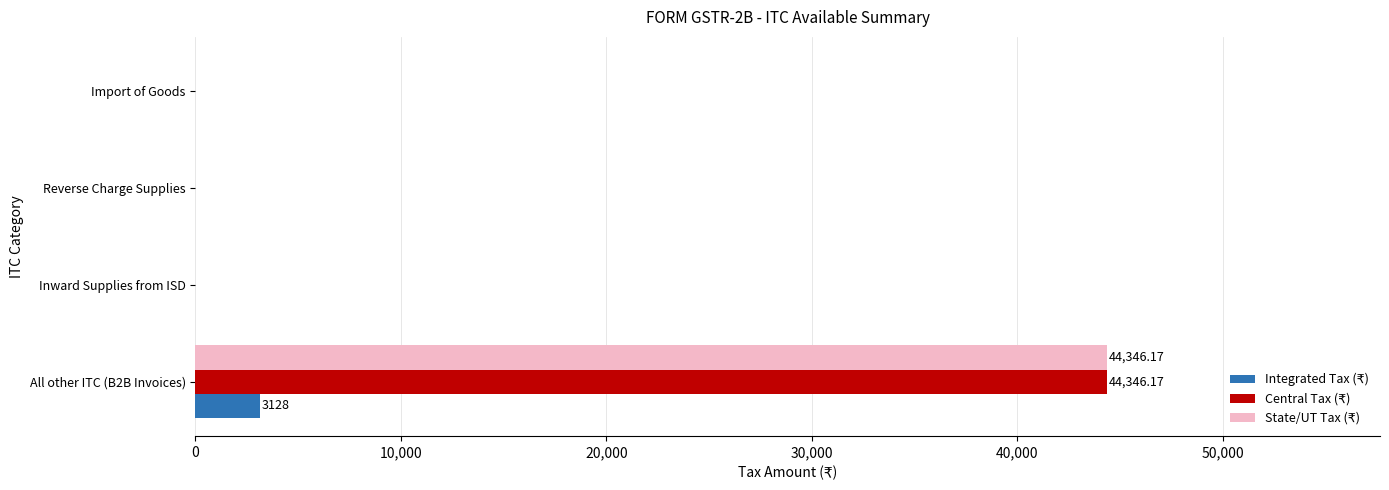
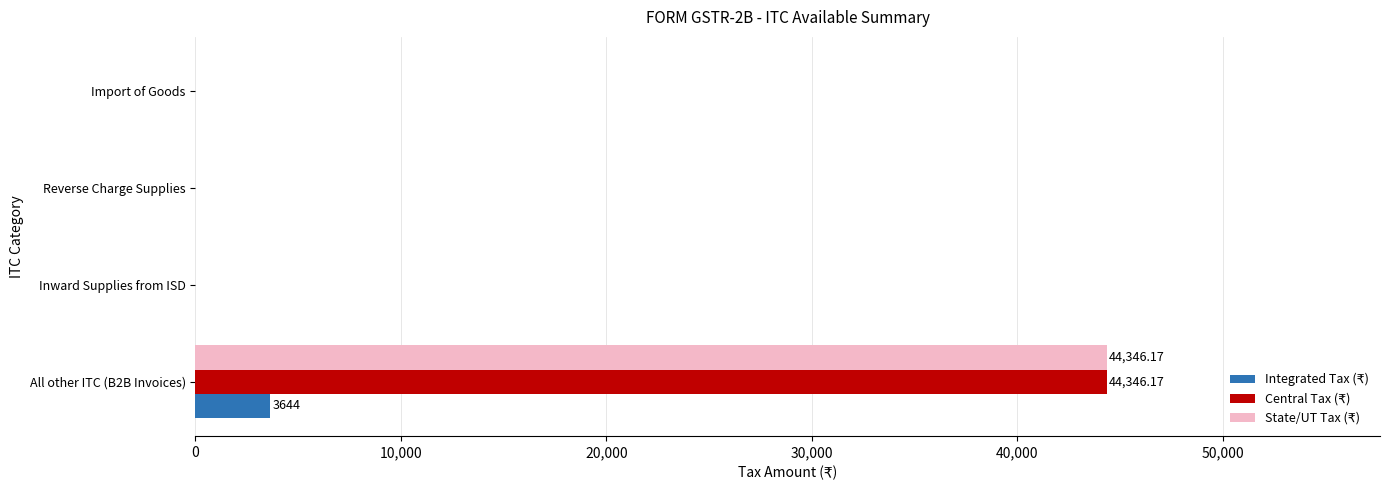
  {
    "Integrated Tax (₹)": {
-     "All other ITC (B2B Invoices)": "3128"
+     "All other ITC (B2B Invoices)": "3644"
    },
    "Central Tax (₹)": {
      "All other ITC (B2B Invoices)": "44,346.17"
    },
    "State/UT Tax (₹)": {
      "All other ITC (B2B Invoices)": "44,346.17"
    }
  }
